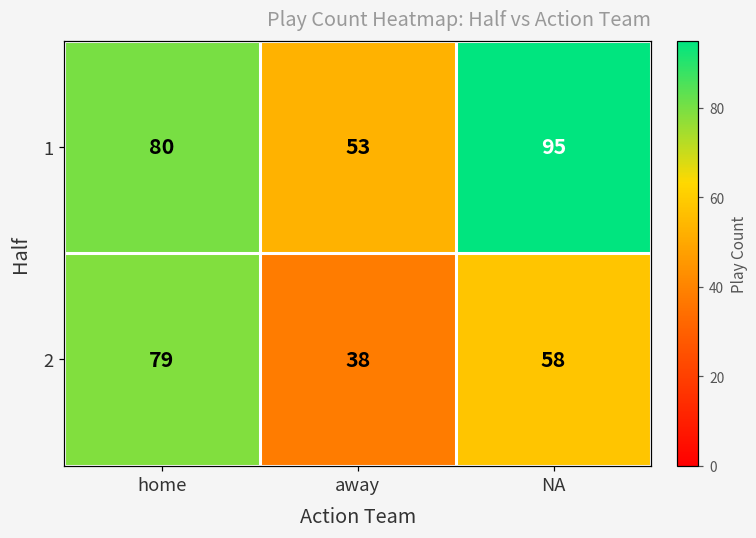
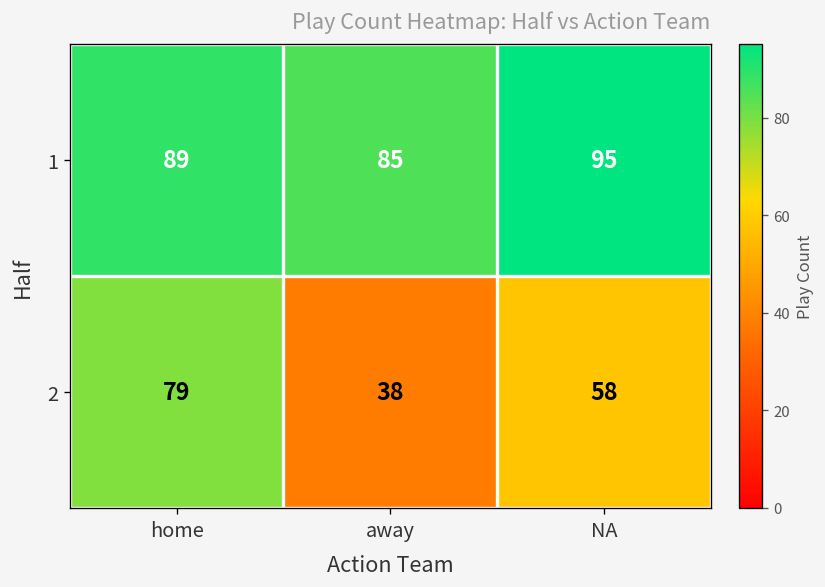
  {
    "1": {
-     "home": 80,
-     "away": 53,
+     "home": 89,
+     "away": 85,
      "NA": 95
    },
    "2": {
      "home": 79,
      "away": 38,
      "NA": 58
    }
  }
